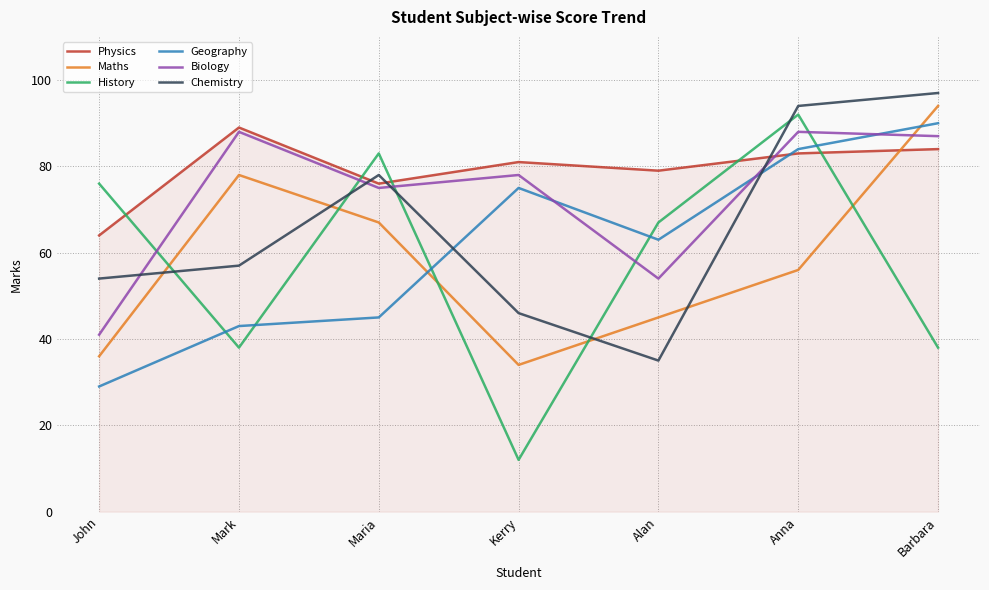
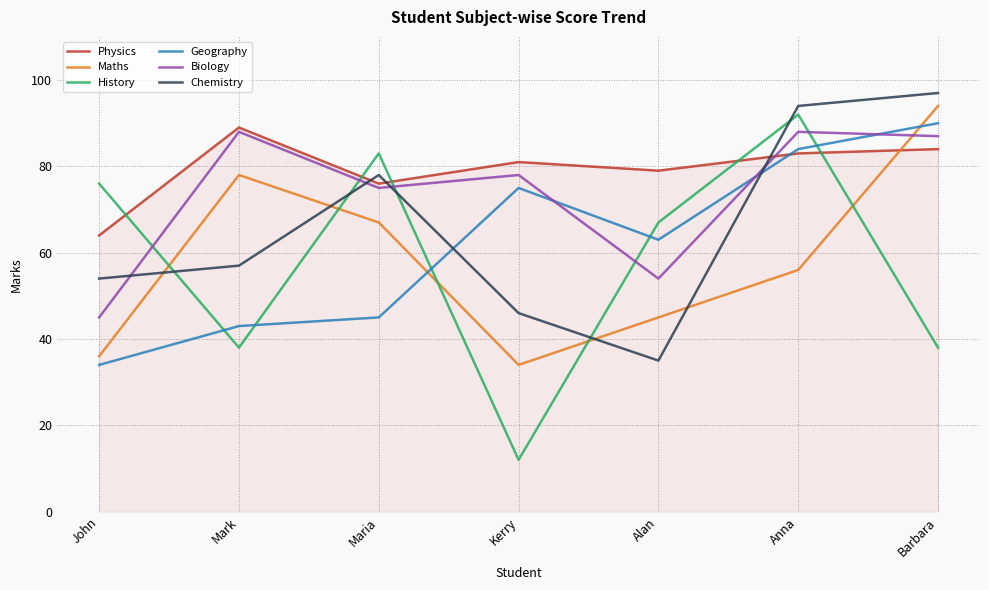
  {
    "Physics": {
      "John": 64,
      "Mark": 89,
      "Maria": 76,
      "Kerry": 81,
      "Alan": 79,
      "Anna": 83,
      "Barbara": 84
    },
    "Maths": {
      "John": 36,
      "Mark": 78,
      "Maria": 67,
      "Kerry": 34,
      "Alan": 45,
      "Anna": 56,
      "Barbara": 94
    },
    "History": {
      "John": 76,
      "Mark": 38,
      "Maria": 83,
      "Kerry": 12,
      "Alan": 67,
      "Anna": 92,
      "Barbara": 38
    },
    "Geography": {
-     "John": 29,
+     "John": 34,
      "Mark": 43,
      "Maria": 45,
      "Kerry": 75,
      "Alan": 63,
      "Anna": 84,
      "Barbara": 90
    },
    "Biology": {
-     "John": 41,
+     "John": 45,
      "Mark": 88,
      "Maria": 75,
      "Kerry": 78,
      "Alan": 54,
      "Anna": 88,
      "Barbara": 87
    },
    "Chemistry": {
      "John": 54,
      "Mark": 57,
      "Maria": 78,
      "Kerry": 46,
      "Alan": 35,
      "Anna": 94,
      "Barbara": 97
    }
  }
